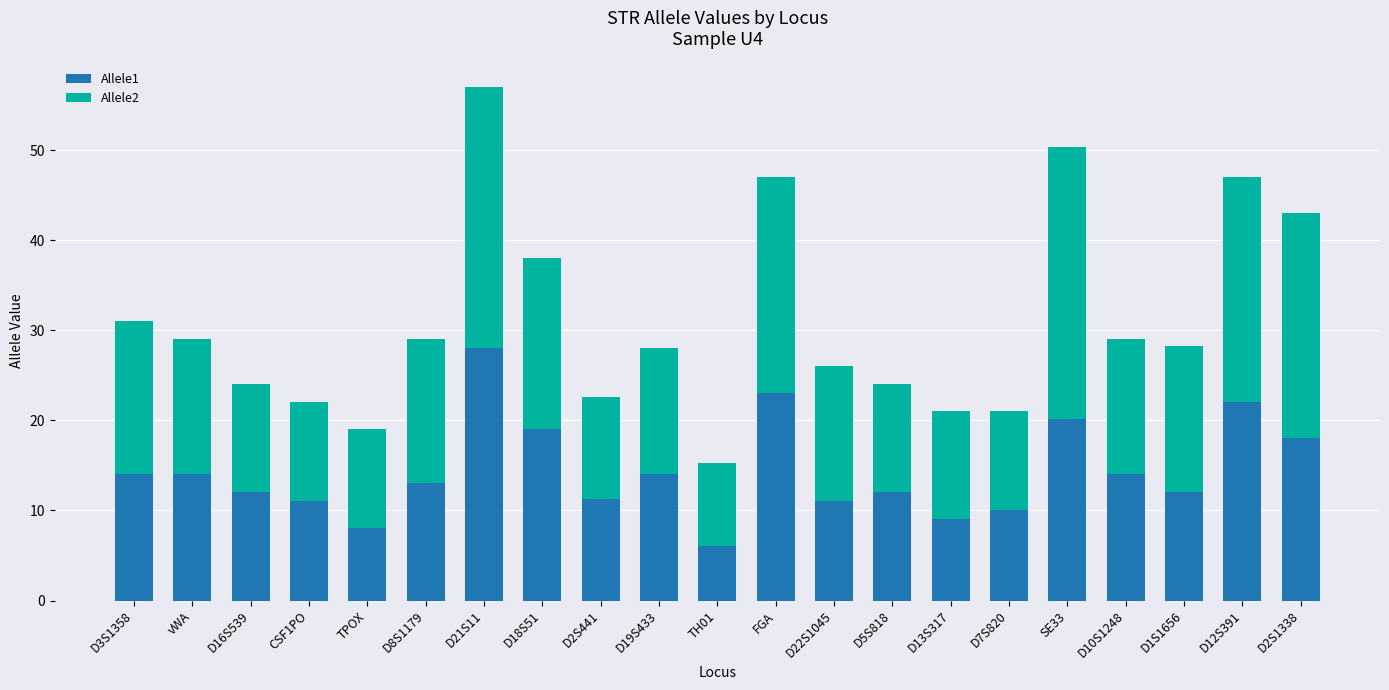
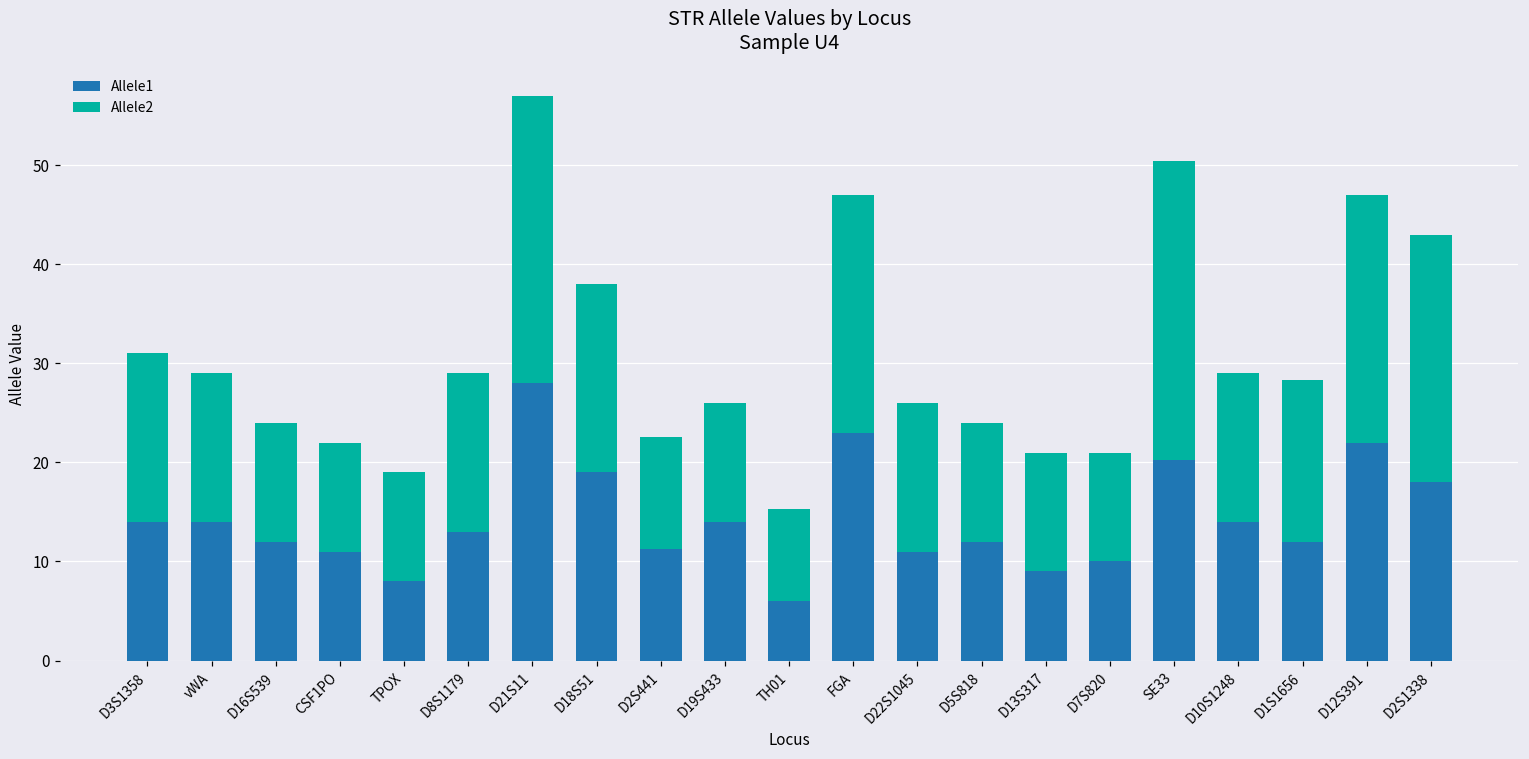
  {
    "Allele1": {
      "D3S1358": 14,
      "vWA": 14,
      "D16S539": 12,
      "CSF1PO": 11,
      "TPOX": 8,
      "D8S1179": 13,
      "D21S11": 28,
      "D18S51": 19,
      "D2S441": 11,
      "D19S433": 14,
      "TH01": 6,
      "FGA": 23,
      "D22S1045": 11,
      "D5S818": 12,
      "D13S317": 9,
      "D7S820": 10,
      "SE33": 20,
      "D10S1248": 14,
      "D1S1656": 12,
      "D12S391": 22,
      "D2S1338": 18
    },
    "Allele2": {
      "D3S1358": 17,
      "vWA": 15,
      "D16S539": 12,
      "CSF1PO": 11,
      "TPOX": 11,
      "D8S1179": 16,
      "D21S11": 29,
      "D18S51": 19,
      "D2S441": 11,
-     "D19S433": 14,
+     "D19S433": 12,
      "TH01": 9,
      "FGA": 24,
      "D22S1045": 15,
      "D5S818": 12,
      "D13S317": 12,
      "D7S820": 11,
      "SE33": 30,
      "D10S1248": 15,
      "D1S1656": 16,
      "D12S391": 25,
      "D2S1338": 25
    }
  }
